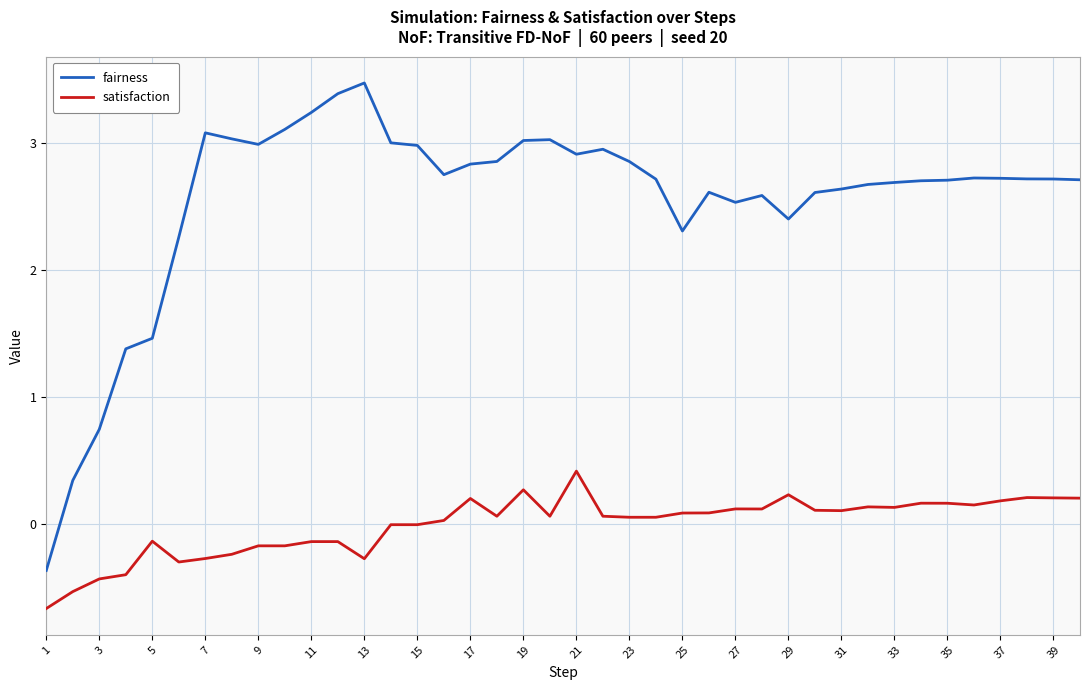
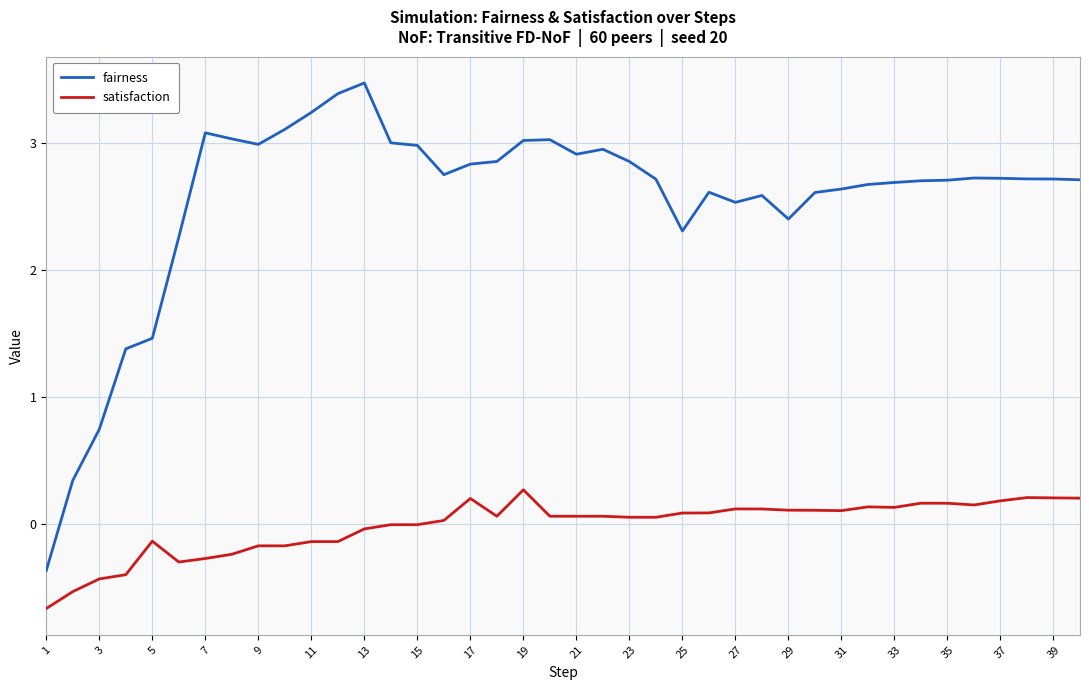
  {
    "fairness": {
      "1": -0.37,
      "3": 0.75,
      "5": 1.46,
      "7": 3.08,
      "9": 2.99,
      "11": 3.24,
      "13": 3.48,
      "15": 2.98,
      "17": 2.84,
      "19": 3.02,
      "21": 2.91,
      "23": 2.86,
      "25": 2.31,
      "27": 2.53,
      "29": 2.40,
      "31": 2.64,
      "33": 2.69,
      "35": 2.71,
      "37": 2.72,
      "39": 2.72
    },
    "satisfaction": {
      "1": -0.67,
      "3": -0.43,
      "5": -0.14,
      "7": -0.27,
      "9": -0.17,
      "11": -0.14,
-     "13": -0.27,
+     "13": -0.04,
      "15": -0.01,
      "17": 0.20,
      "19": 0.27,
-     "21": 0.42,
+     "21": 0.06,
      "23": 0.05,
      "25": 0.09,
      "27": 0.12,
-     "29": 0.23,
+     "29": 0.11,
      "31": 0.10,
      "33": 0.13,
      "35": 0.16,
      "37": 0.18,
      "39": 0.21
    }
  }
